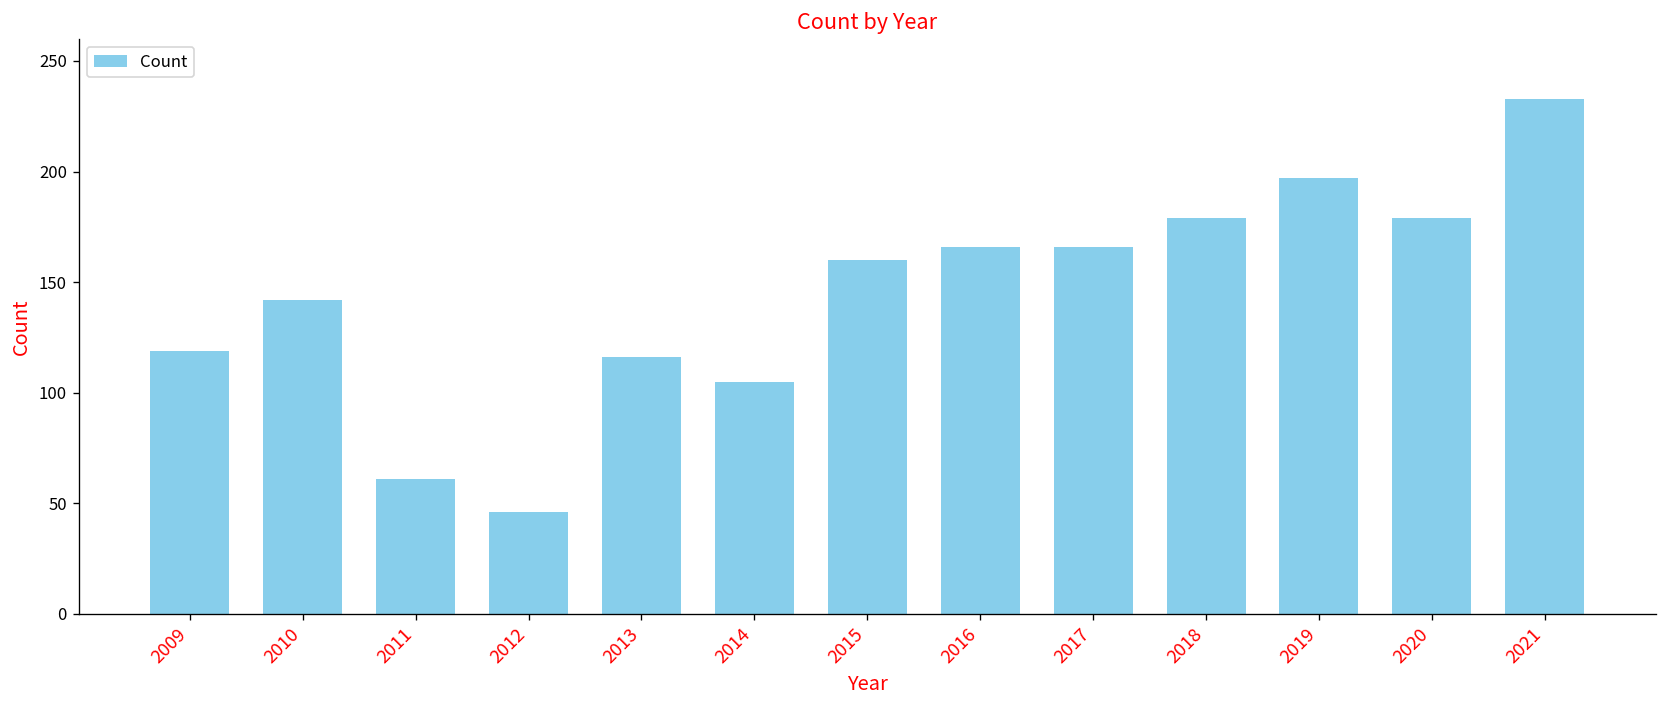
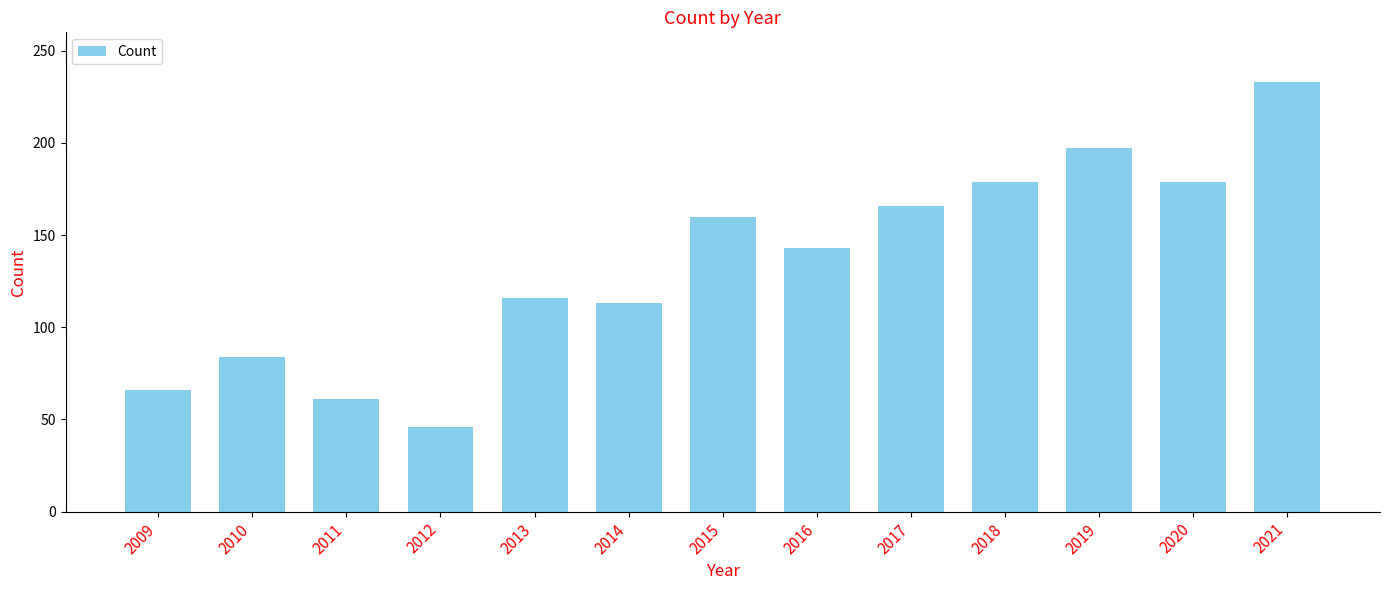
  {
-   "2009": 119,
-   "2010": 142,
+   "2009": 66,
+   "2010": 84,
    "2011": 61,
    "2012": 46,
    "2013": 116,
-   "2014": 105,
+   "2014": 113,
    "2015": 160,
-   "2016": 166,
+   "2016": 143,
    "2017": 166,
    "2018": 179,
    "2019": 197,
    "2020": 179,
    "2021": 233
  }
